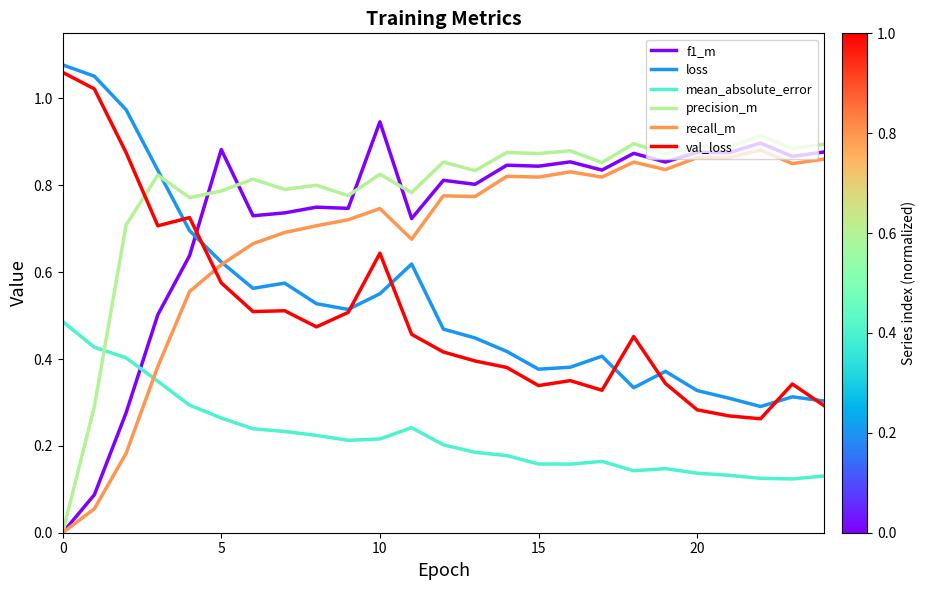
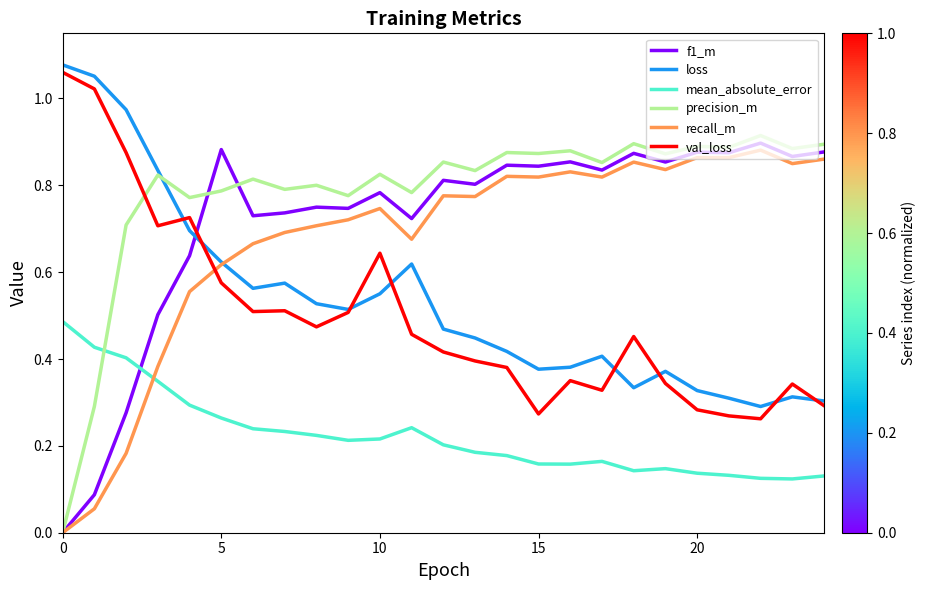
  {
    "f1_m": {
      "5": 0.88,
-     "10": 0.95,
+     "10": 0.78,
      "15": 0.84
    },
    "loss": {
      "0": 1.08,
      "5": 0.62,
      "10": 0.55,
      "15": 0.38,
      "20": 0.33
    },
    "mean_absolute_error": {
      "0": 0.49,
      "5": 0.26,
      "10": 0.22,
      "15": 0.16,
      "20": 0.14
    },
    "precision_m": {
      "5": 0.79,
      "10": 0.83,
      "15": 0.87
    },
    "recall_m": {
      "5": 0.62,
      "10": 0.75,
      "15": 0.82
    },
    "val_loss": {
      "0": 1.06,
      "5": 0.58,
      "10": 0.64,
-     "15": 0.34,
+     "15": 0.27,
      "20": 0.28
    }
  }
